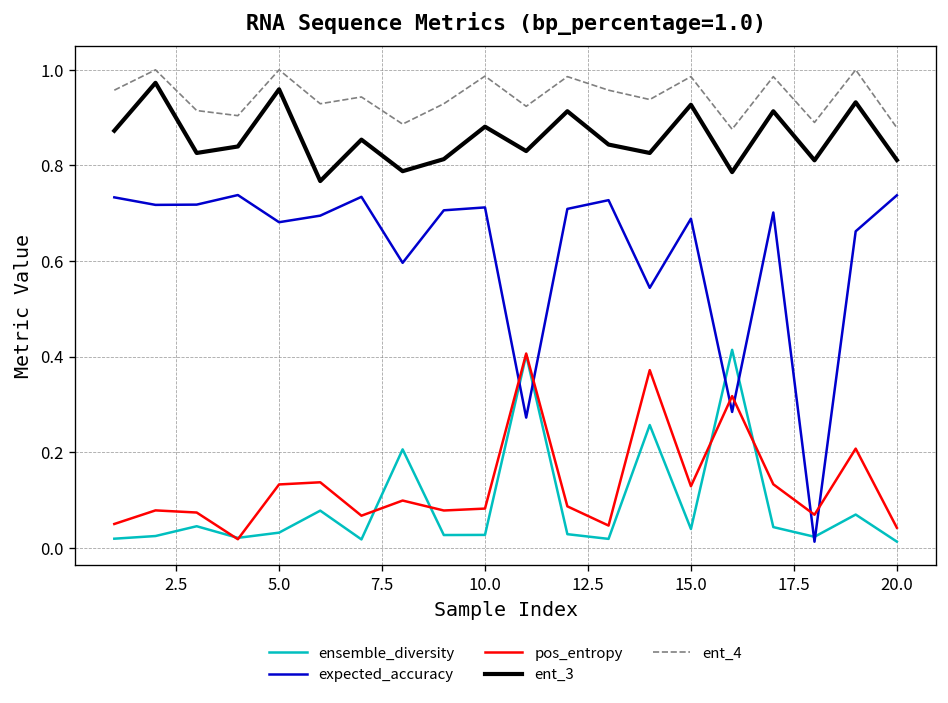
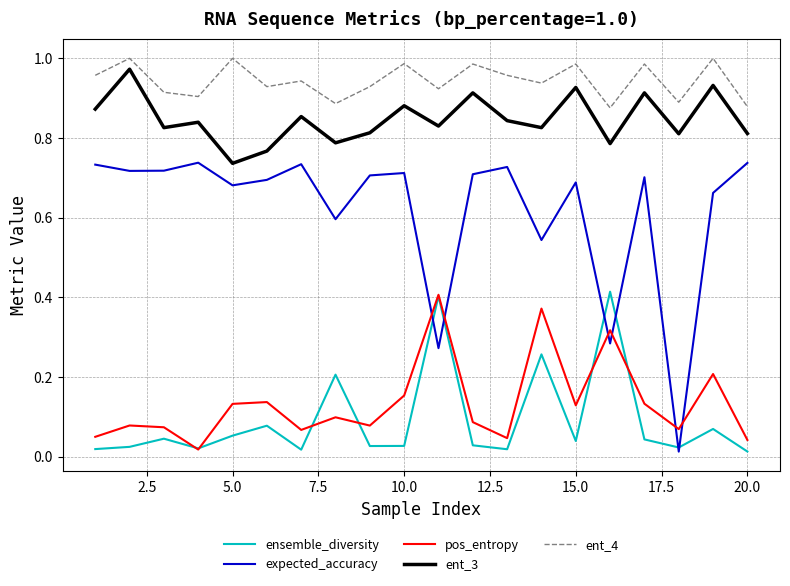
  {
    "ensemble_diversity": {
-     "5.0": 0.03,
+     "5.0": 0.05,
      "10.0": 0.03,
      "15.0": 0.04,
      "20.0": 0.01
    },
    "expected_accuracy": {
      "5.0": 0.68,
      "10.0": 0.71,
      "15.0": 0.69,
      "20.0": 0.74
    },
    "pos_entropy": {
      "5.0": 0.13,
-     "10.0": 0.08,
+     "10.0": 0.15,
      "15.0": 0.13,
      "20.0": 0.04
    },
    "ent_3": {
-     "5.0": 0.96,
+     "5.0": 0.74,
      "10.0": 0.88,
      "15.0": 0.93,
      "20.0": 0.81
    },
    "ent_4": {
      "5.0": 1.00,
      "10.0": 0.99,
      "15.0": 0.99,
      "20.0": 0.88
    }
  }
